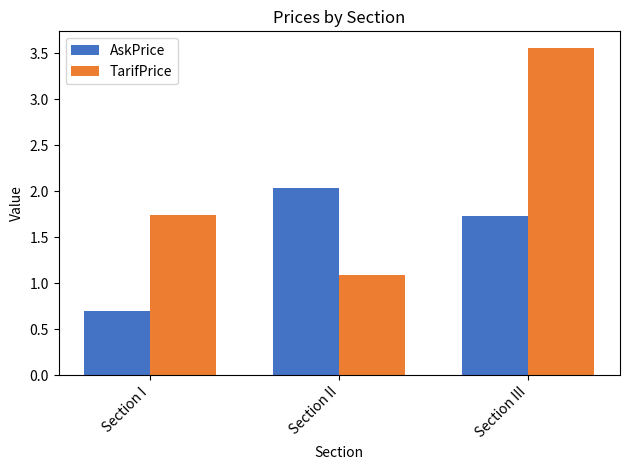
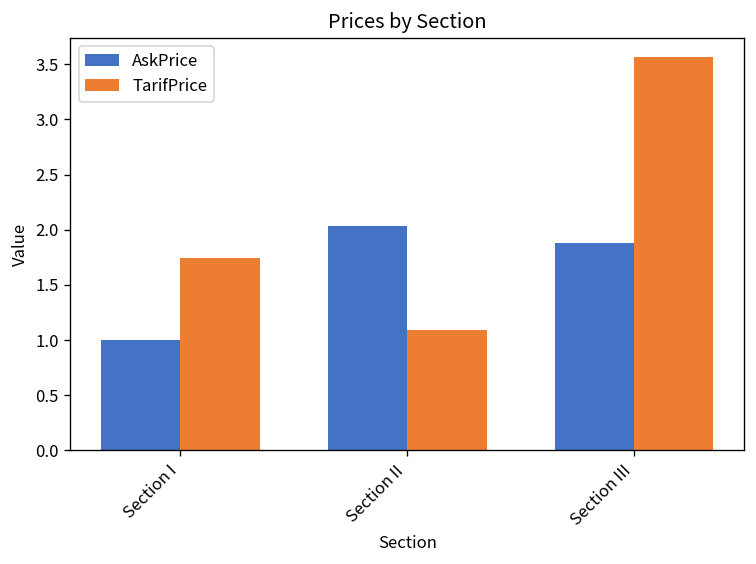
  {
    "AskPrice": {
-     "Section I": 0.7,
+     "Section I": 1.0,
      "Section II": 2.0,
-     "Section III": 1.7
+     "Section III": 1.9
    },
    "TarifPrice": {
      "Section I": 1.7,
      "Section II": 1.1,
      "Section III": 3.6
    }
  }
